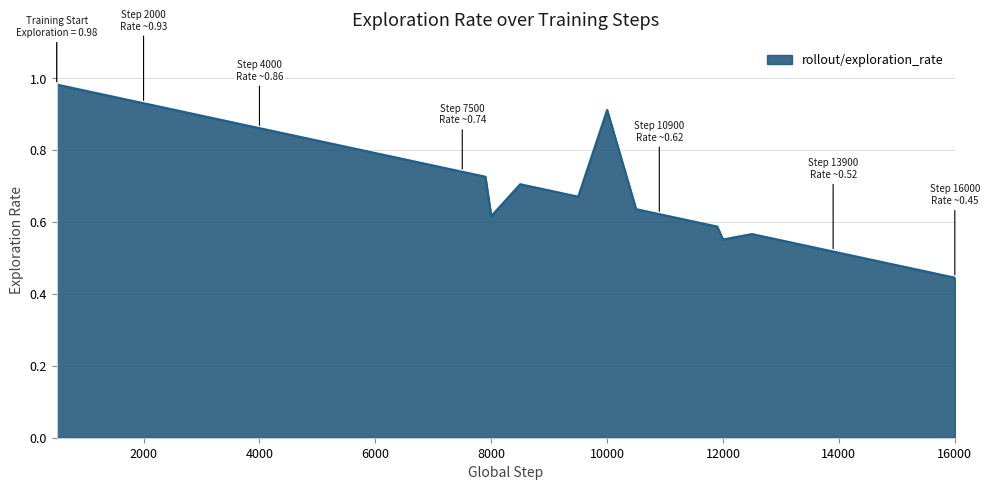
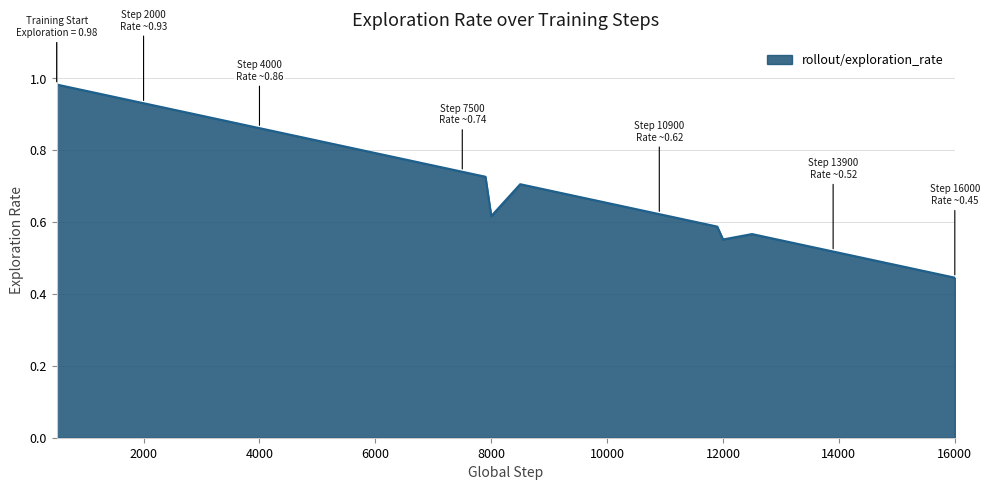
  {
    "2000": 0.93,
    "8000": 0.62,
-   "10000": 0.91,
+   "10000": 0.65,
    "12000": 0.55,
    "14000": 0.51
  }
